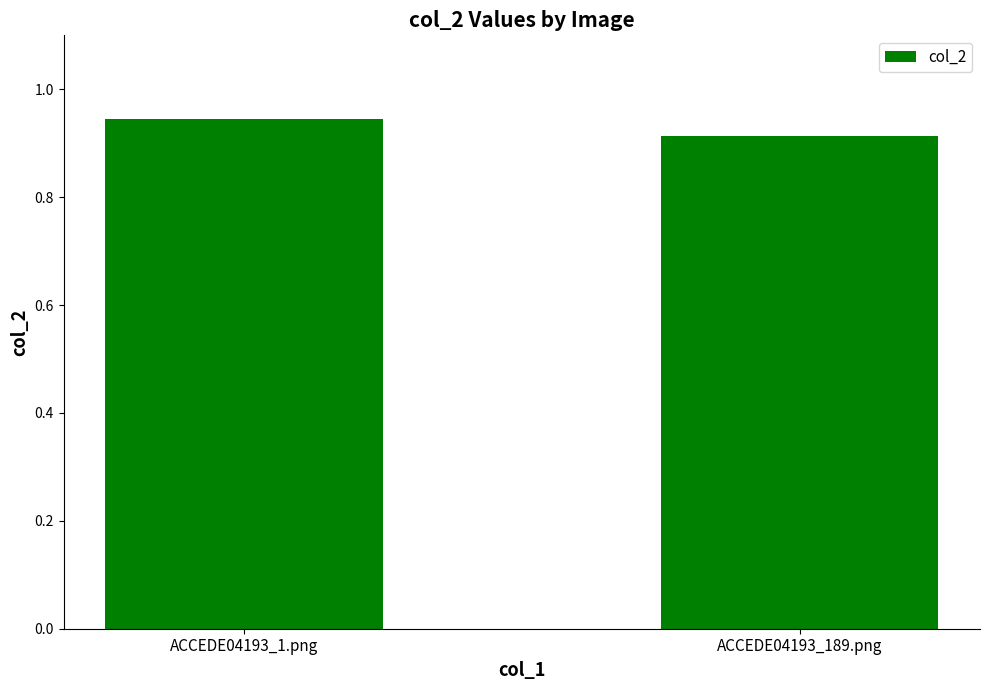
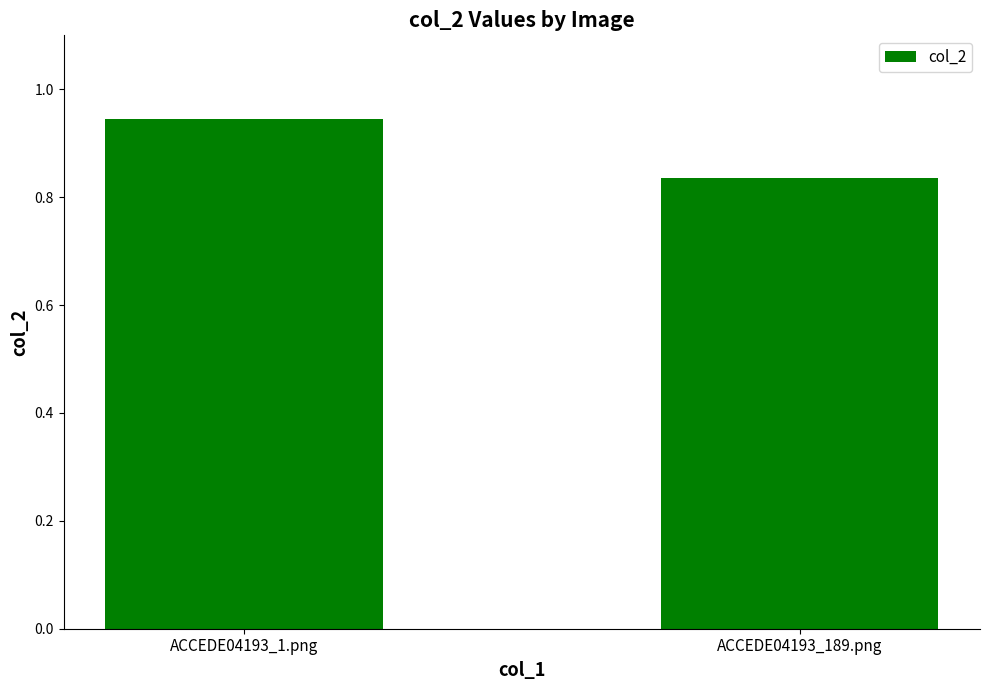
  {
    "ACCEDE04193_1.png": 0.94,
-   "ACCEDE04193_189.png": 0.91
+   "ACCEDE04193_189.png": 0.84
  }
